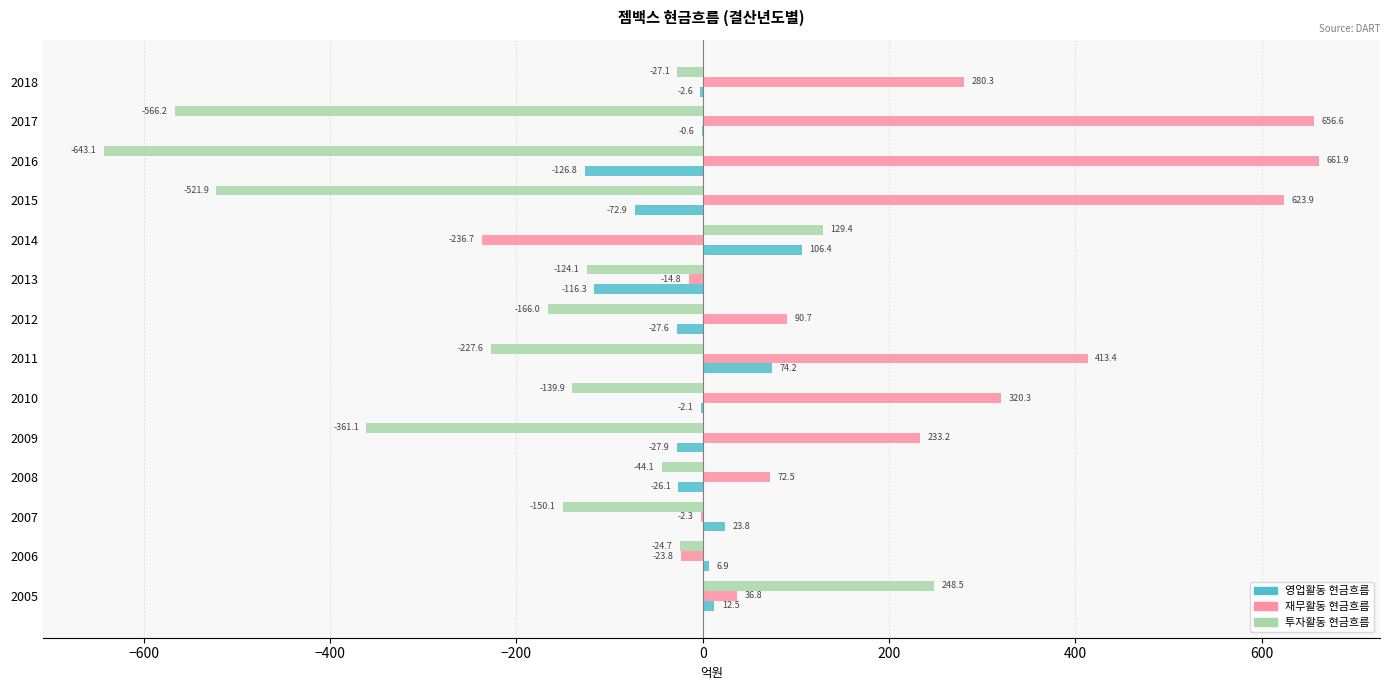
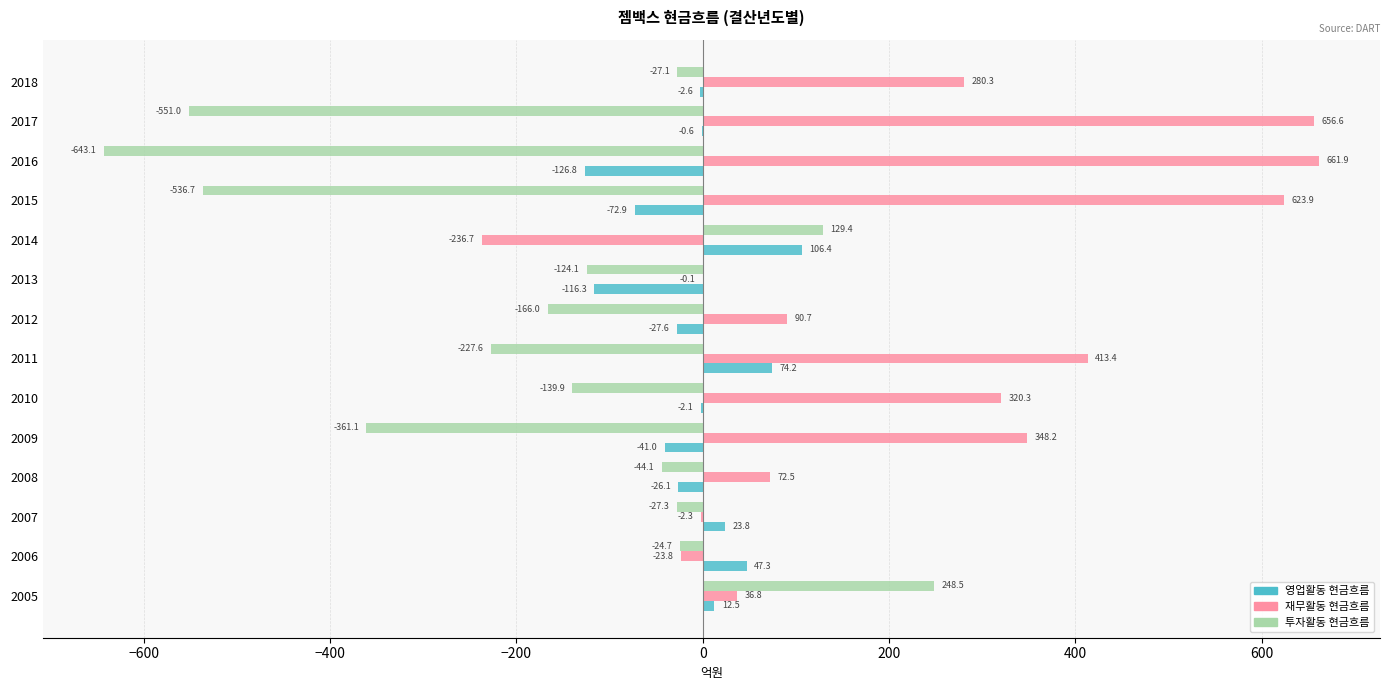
  {
    "영업활동 현금흐름": {
      "2018": -2.6,
      "2017": -0.6,
      "2016": -126.8,
      "2015": -72.9,
      "2014": 106.4,
      "2013": -116.3,
      "2012": -27.6,
      "2011": 74.2,
      "2010": -2.1,
-     "2009": -27.9,
+     "2009": -41.0,
      "2008": -26.1,
      "2007": 23.8,
-     "2006": 6.9,
+     "2006": 47.3,
      "2005": 12.5
    },
    "재무활동 현금흐름": {
      "2018": 280.3,
      "2017": 656.6,
      "2016": 661.9,
      "2015": 623.9,
      "2014": -236.7,
-     "2013": -14.8,
+     "2013": -0.1,
      "2012": 90.7,
      "2011": 413.4,
      "2010": 320.3,
-     "2009": 233.2,
+     "2009": 348.2,
      "2008": 72.5,
      "2007": -2.3,
      "2006": -23.8,
      "2005": 36.8
    },
    "투자활동 현금흐름": {
      "2018": -27.1,
-     "2017": -566.2,
+     "2017": -551.0,
      "2016": -643.1,
-     "2015": -521.9,
+     "2015": -536.7,
      "2014": 129.4,
      "2013": -124.1,
      "2012": -166.0,
      "2011": -227.6,
      "2010": -139.9,
      "2009": -361.1,
      "2008": -44.1,
-     "2007": -150.1,
+     "2007": -27.3,
      "2006": -24.7,
      "2005": 248.5
    }
  }
